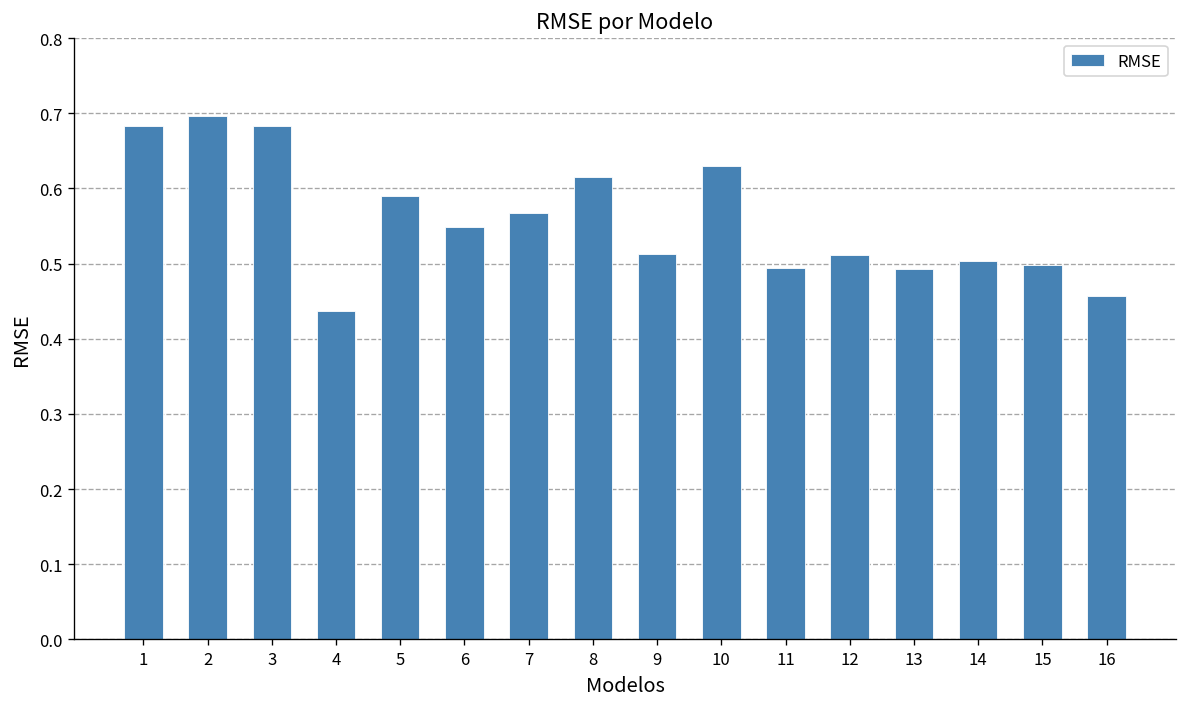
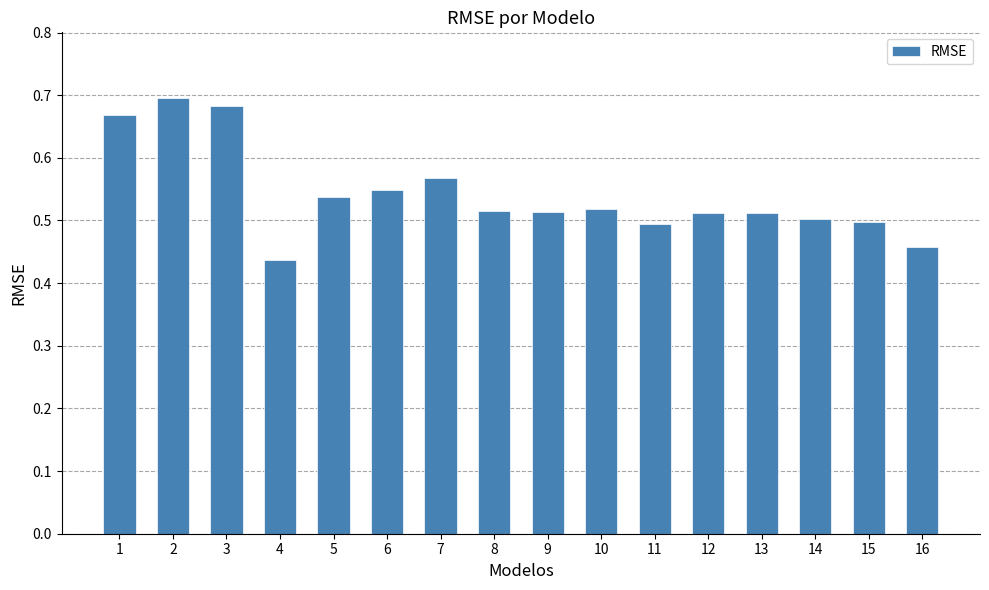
  {
-   "1": 0.68,
+   "1": 0.67,
    "2": 0.70,
    "3": 0.68,
    "4": 0.44,
-   "5": 0.59,
+   "5": 0.54,
    "6": 0.55,
    "7": 0.57,
-   "8": 0.62,
+   "8": 0.51,
    "9": 0.51,
-   "10": 0.63,
+   "10": 0.52,
    "11": 0.49,
    "12": 0.51,
-   "13": 0.49,
+   "13": 0.51,
    "14": 0.50,
    "15": 0.50,
    "16": 0.46
  }
